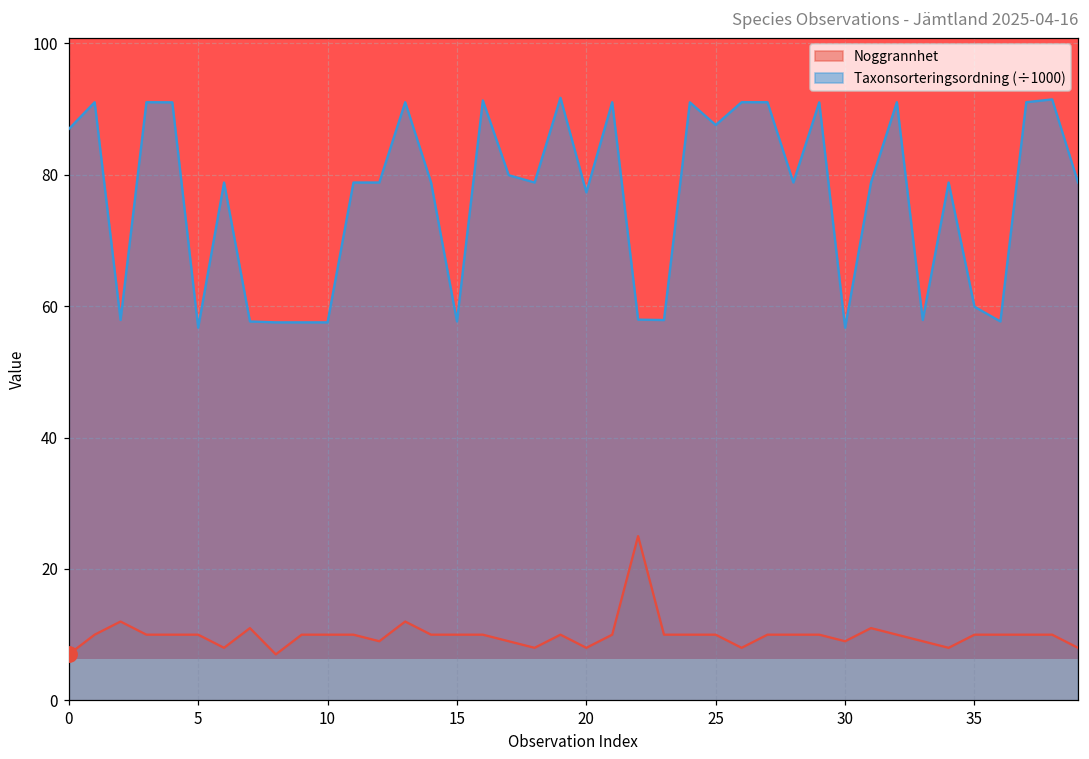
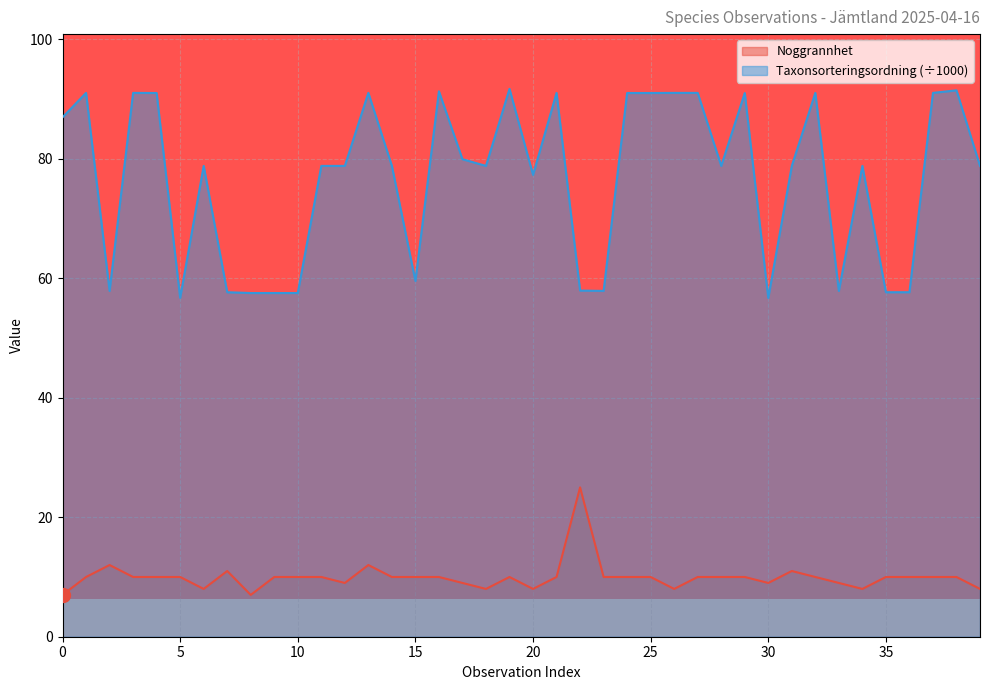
  {
    "Taxonsorteringsordning (÷1000)": {
      "0": 87,
      "5": 57,
      "10": 58,
-     "15": 58,
+     "15": 60,
      "20": 77,
-     "25": 88,
+     "25": 91,
      "30": 57,
-     "35": 60
+     "35": 58
    }
  }
